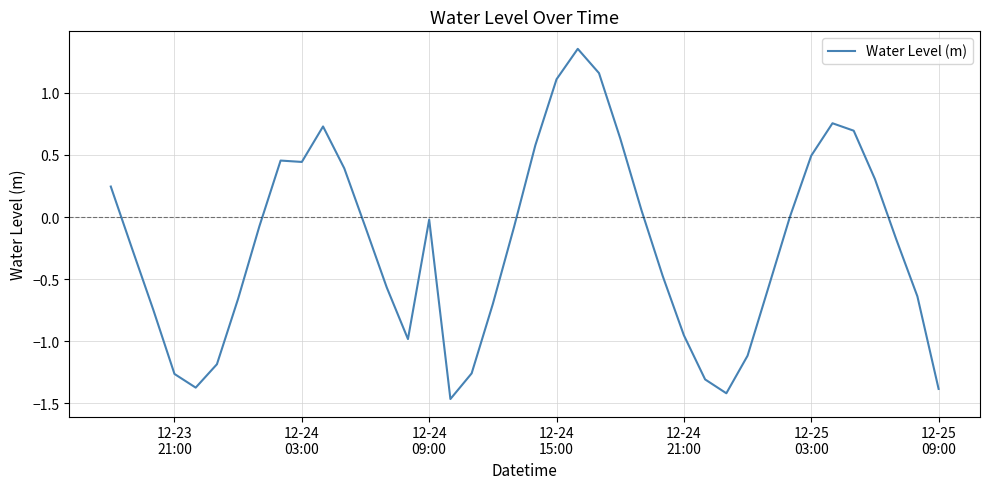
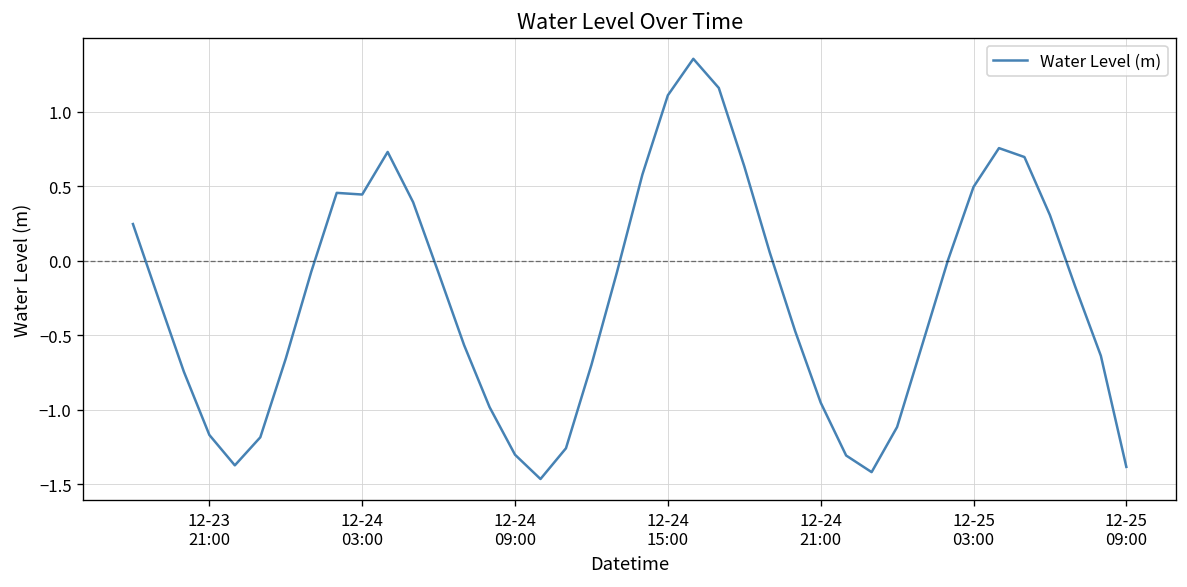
  {
-   "12-23 21:00": -1.26,
+   "12-23 21:00": -1.17,
    "12-24 03:00": 0.44,
-   "12-24 09:00": -0.02,
+   "12-24 09:00": -1.30,
    "12-24 15:00": 1.11,
    "12-24 21:00": -0.95,
    "12-25 03:00": 0.49,
    "12-25 09:00": -1.38
  }
